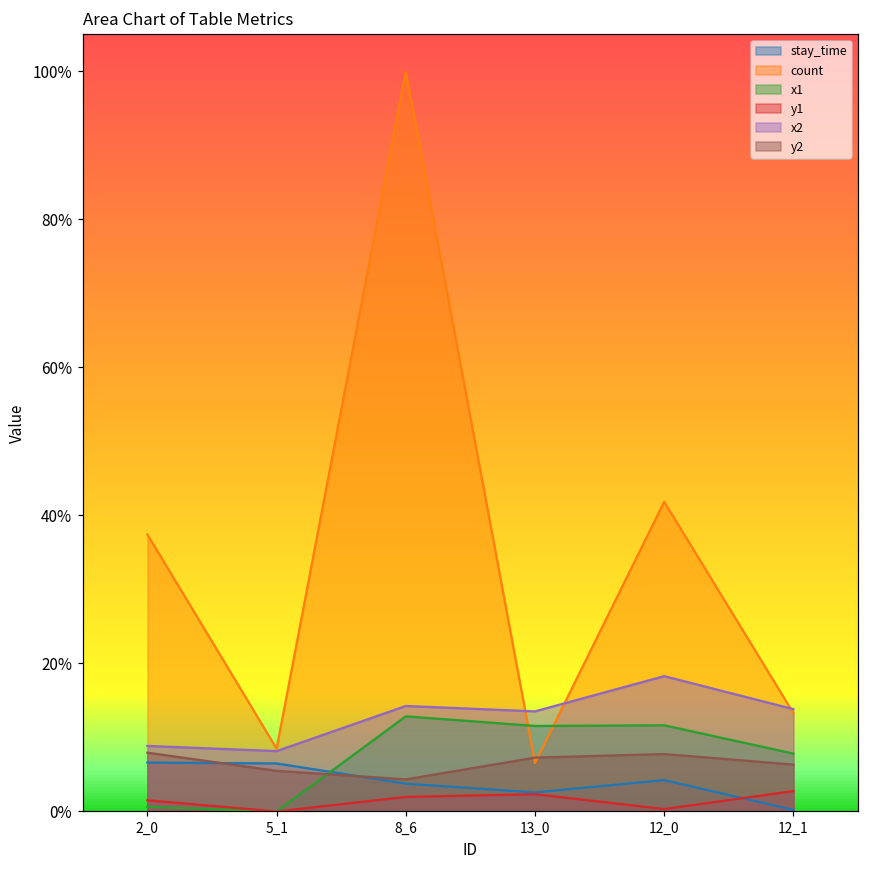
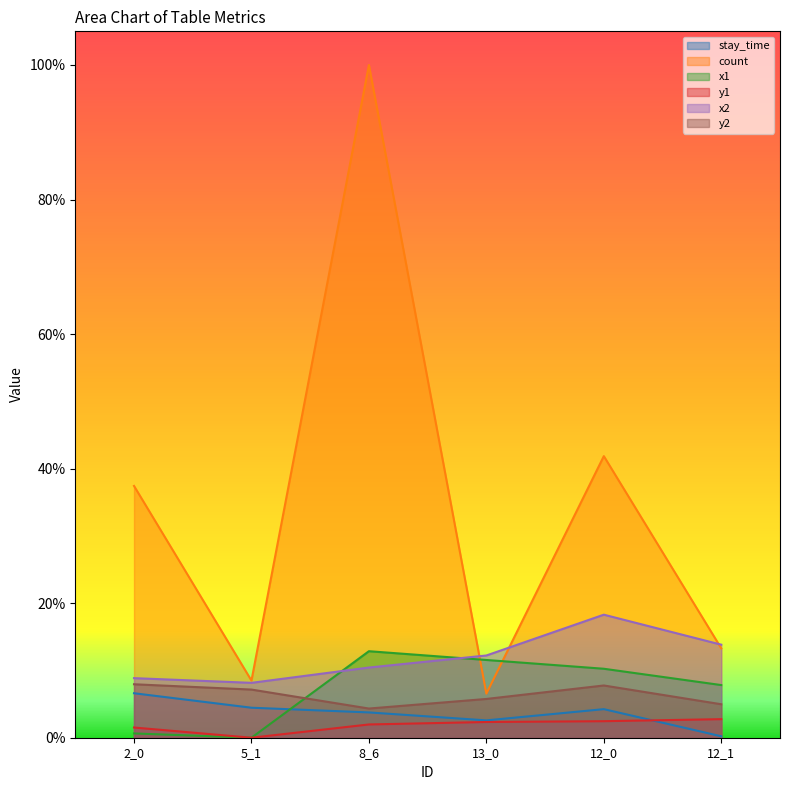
  {
    "stay_time": {
      "2_0": "7%",
-     "5_1": "6%",
+     "5_1": "4%",
      "8_6": "4%",
      "12_0": "4%",
      "12_1": "0%"
    },
    "count": {
      "2_0": "37%",
      "8_6": "100%",
      "13_0": "7%",
      "12_0": "42%",
      "12_1": "13%"
    },
    "x1": {
      "2_0": "1%",
      "8_6": "13%",
      "13_0": "12%",
-     "12_0": "12%",
+     "12_0": "10%",
      "12_1": "8%"
    },
    "y1": {
      "2_0": "2%",
      "8_6": "2%",
-     "12_0": "0%",
+     "12_0": "2%",
      "12_1": "3%"
    },
    "x2": {
      "2_0": "9%",
-     "8_6": "14%",
-     "13_0": "14%",
+     "8_6": "10%",
+     "13_0": "12%",
      "12_0": "18%",
      "12_1": "14%"
    },
    "y2": {
      "2_0": "8%",
-     "5_1": "5%",
+     "5_1": "7%",
      "8_6": "4%",
-     "13_0": "7%",
+     "13_0": "6%",
      "12_0": "8%",
-     "12_1": "6%"
+     "12_1": "5%"
    }
  }
